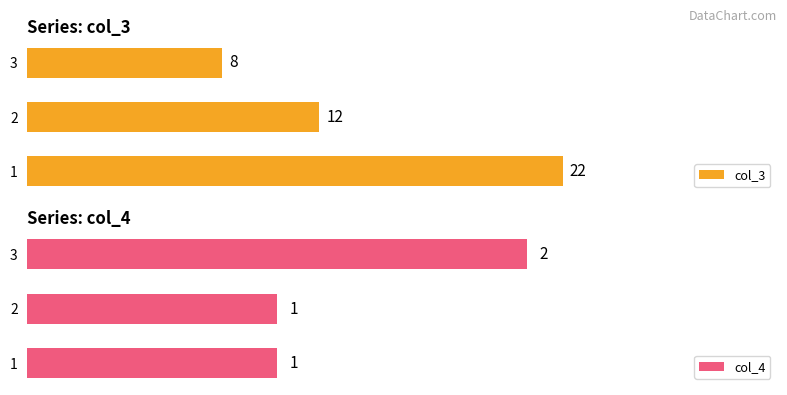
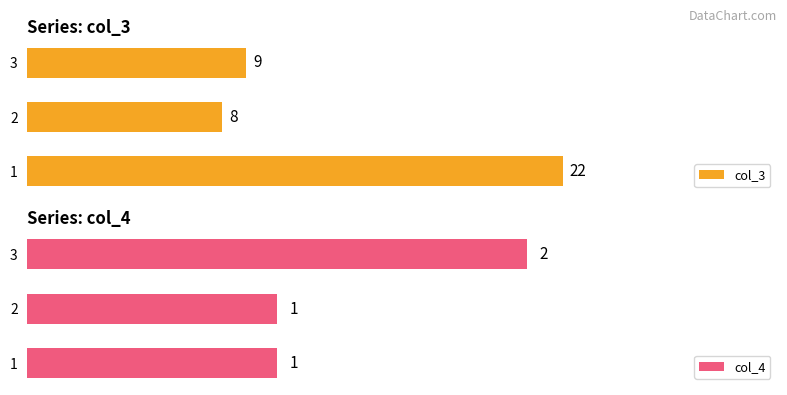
  {
    "Series: col_3": {
-     "3": 8,
-     "2": 12,
+     "3": 9,
+     "2": 8,
      "1": 22
    },
    "Series: col_4": {
      "3": 2,
      "2": 1,
      "1": 1
    }
  }
